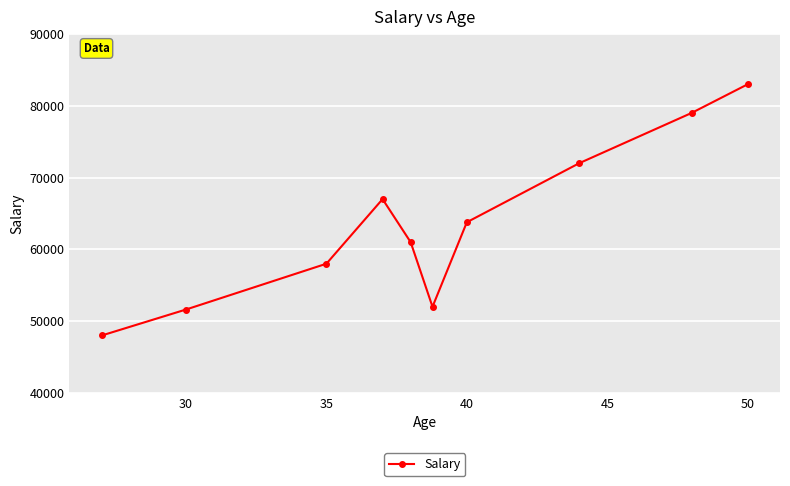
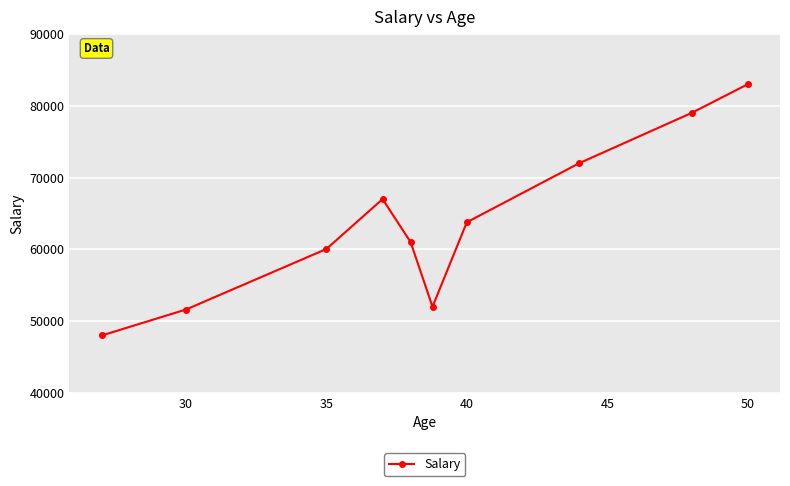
  {
    "30": 52000,
-   "35": 58000,
+   "35": 60000,
    "40": 64000,
    "50": 83000
  }
